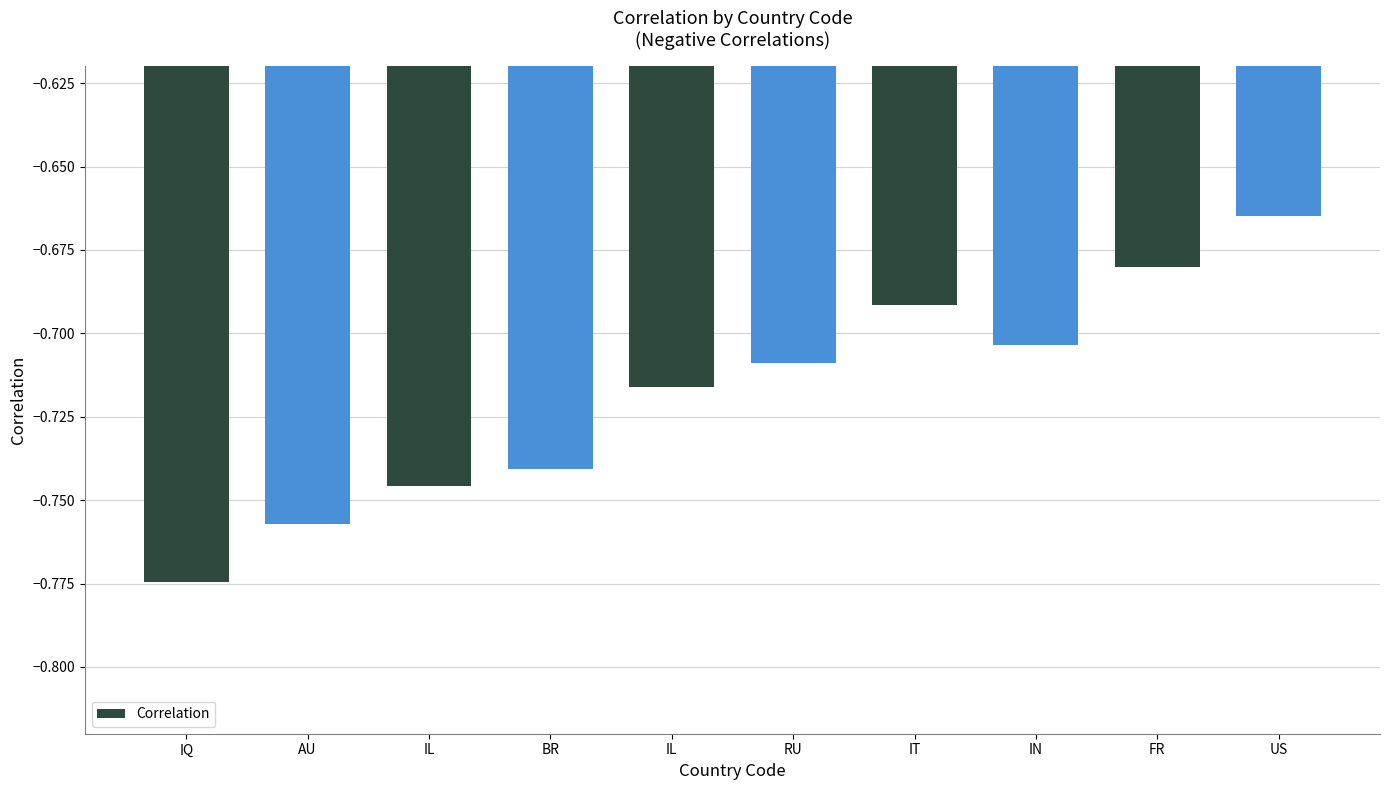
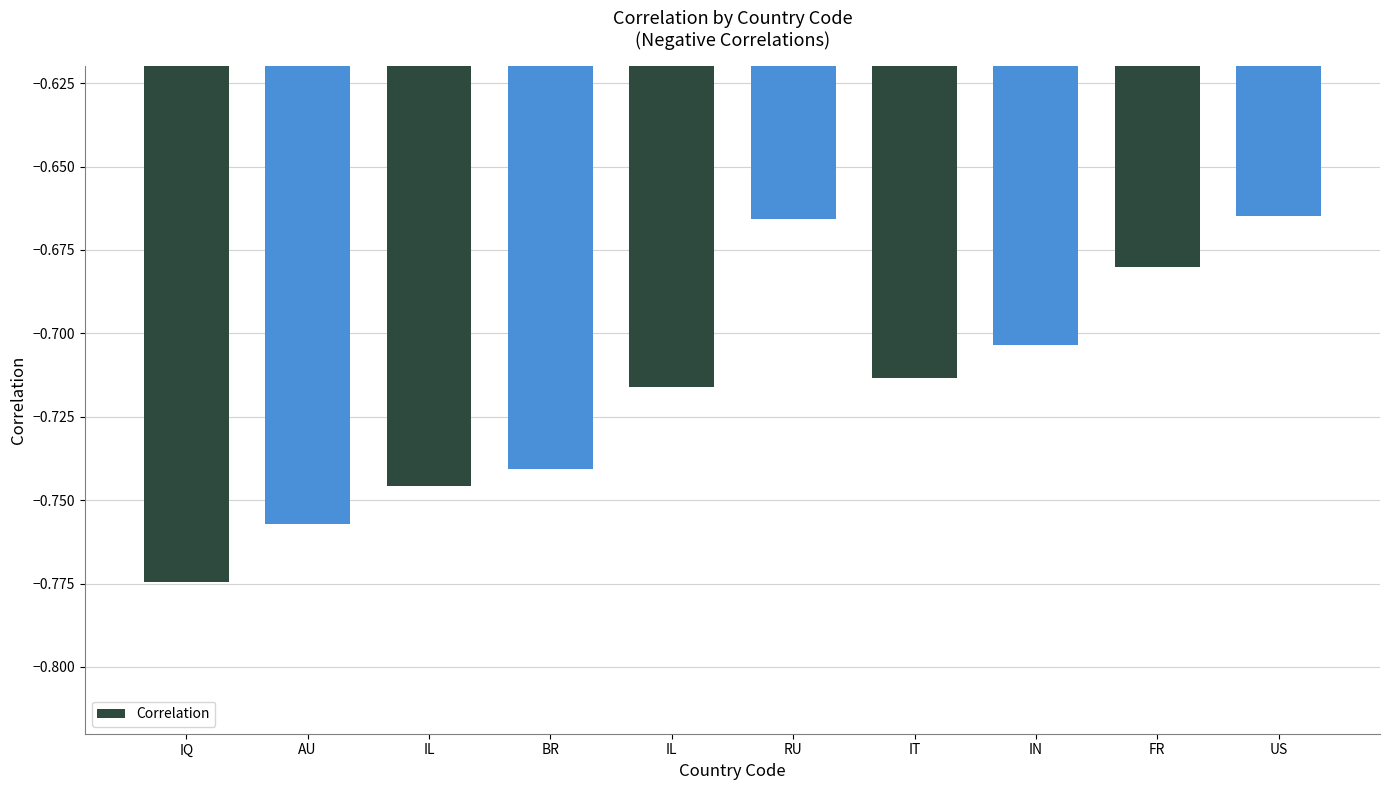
  {
    "IQ": -0.774,
    "AU": -0.757,
    "BR": -0.741,
-   "RU": -0.709,
-   "IT": -0.691,
+   "RU": -0.666,
+   "IT": -0.713,
    "IN": -0.704,
    "FR": -0.680,
    "US": -0.665
  }
